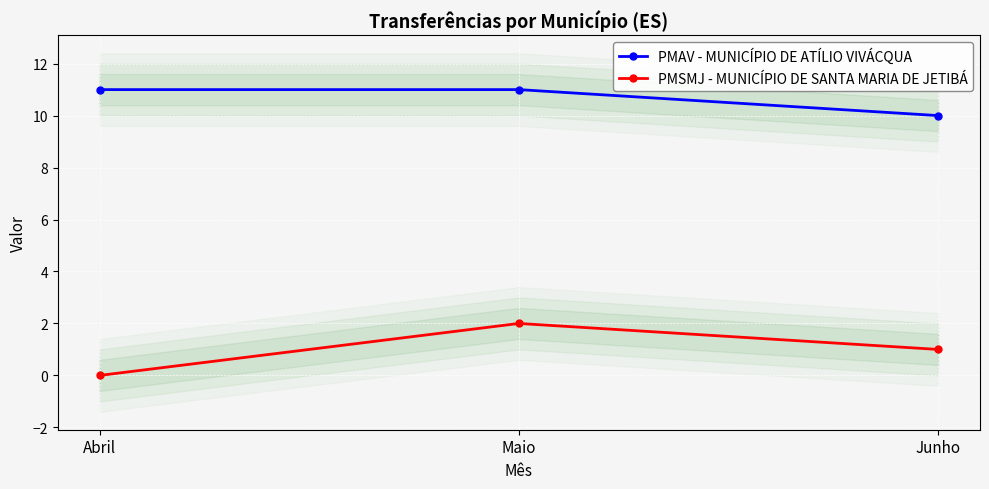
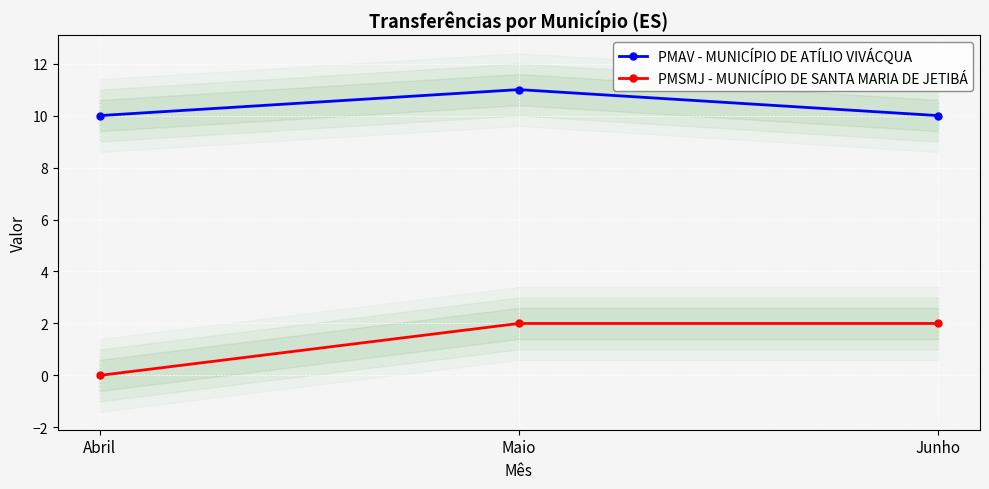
  {
    "PMAV - MUNICÍPIO DE ATÍLIO VIVÁCQUA": {
-     "Abril": 11,
+     "Abril": 10,
      "Maio": 11,
      "Junho": 10
    },
    "PMSMJ - MUNICÍPIO DE SANTA MARIA DE JETIBÁ": {
      "Abril": 0,
      "Maio": 2,
-     "Junho": 1
+     "Junho": 2
    }
  }
